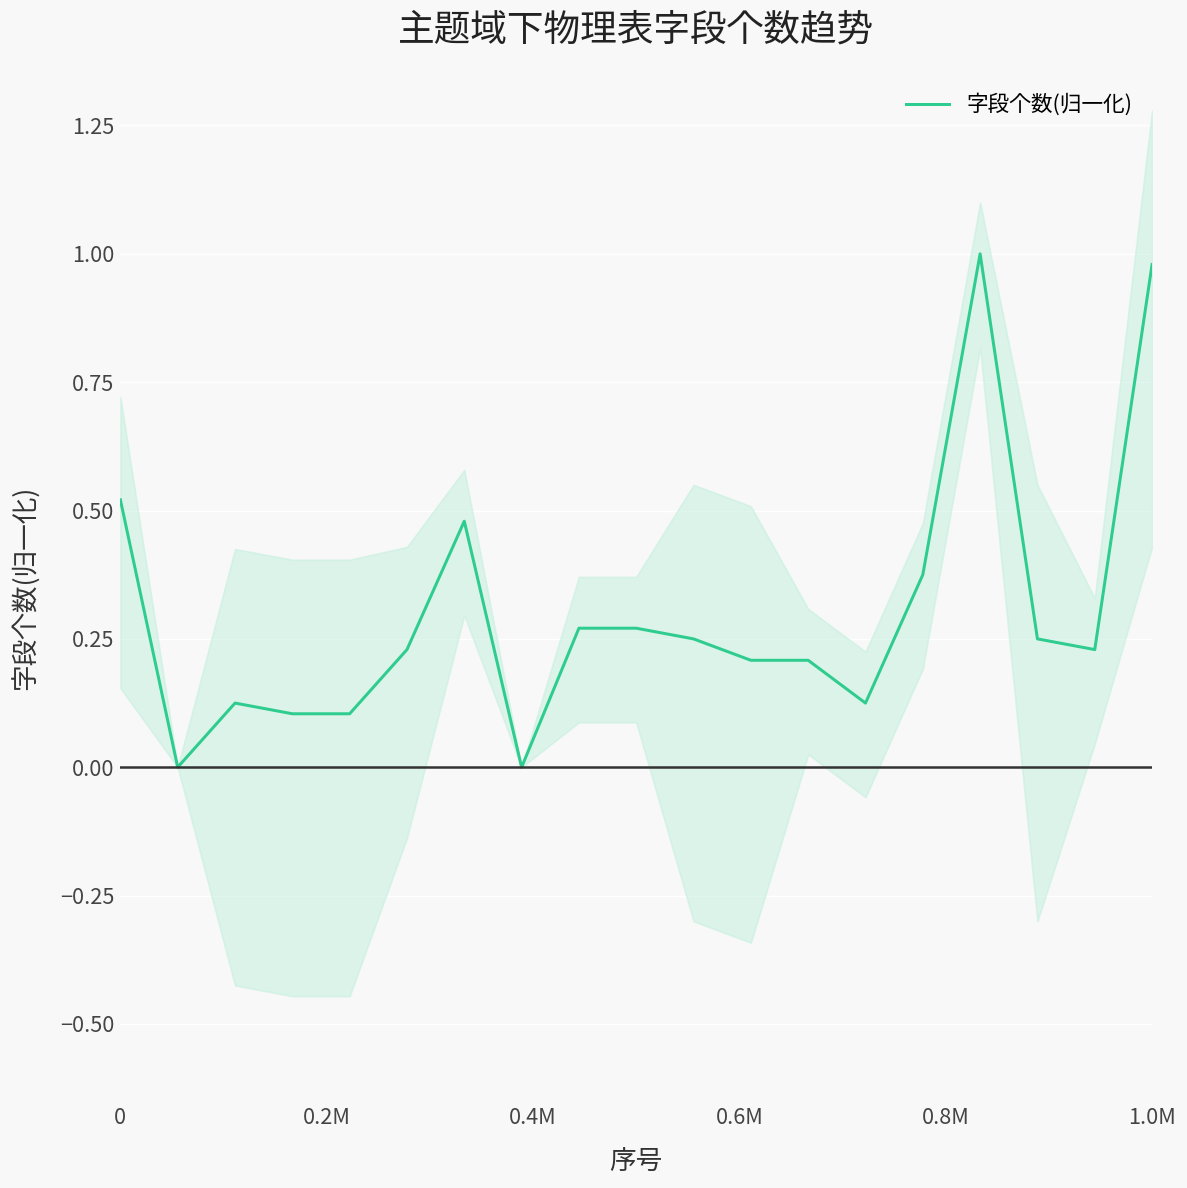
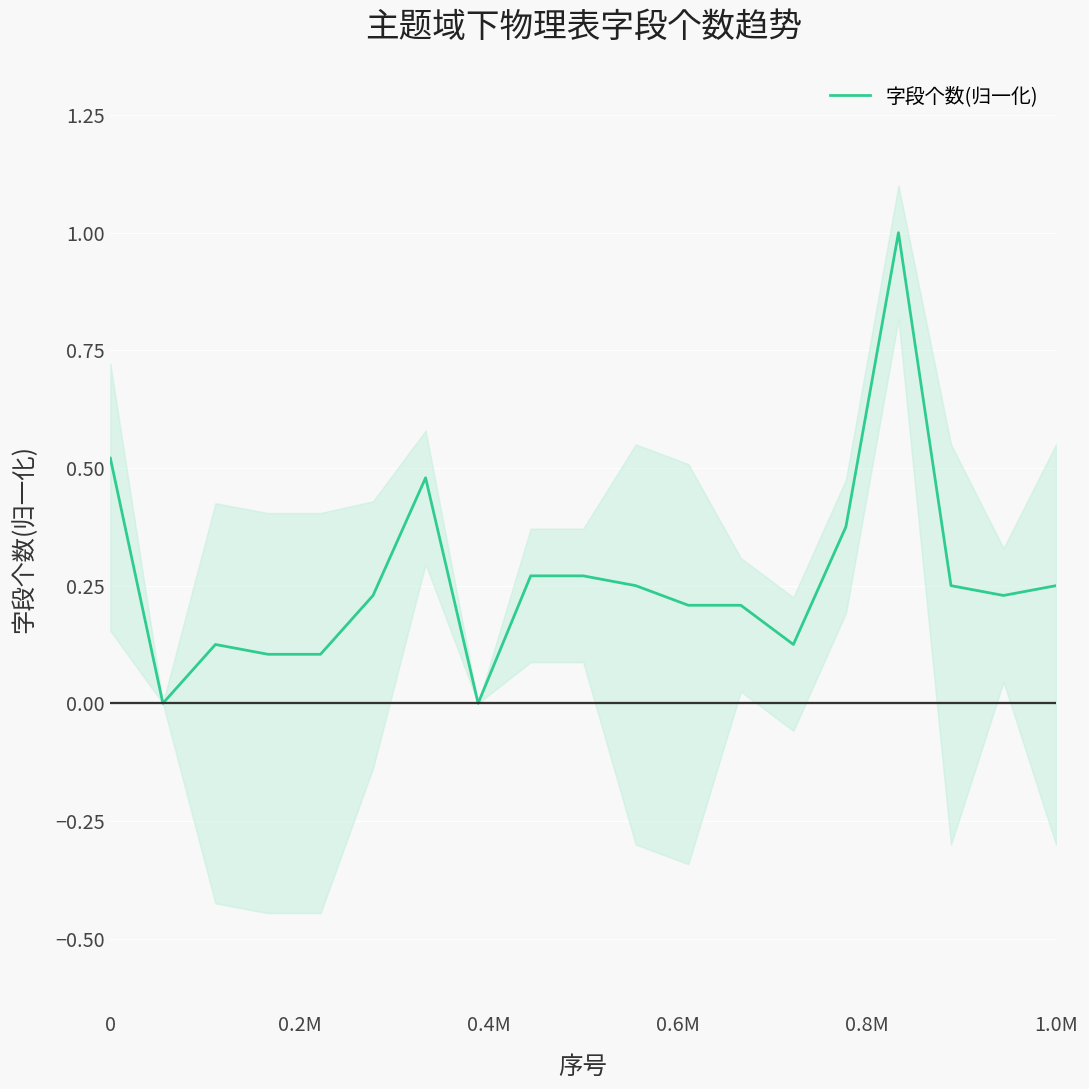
  {
    "字段个数(归一化)": {
      "0": 0.52,
-     "1.0M": 0.98
+     "1.0M": 0.25
    }
  }
